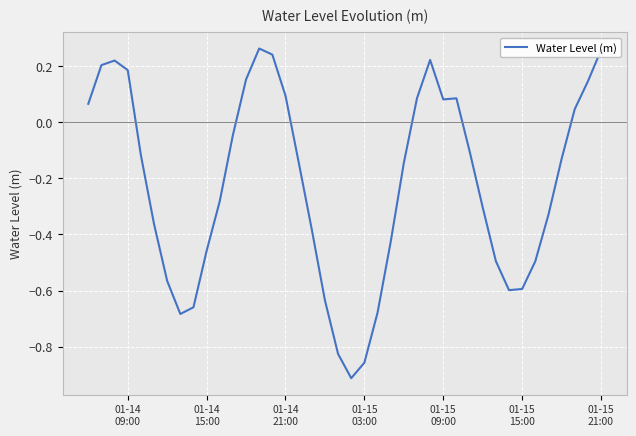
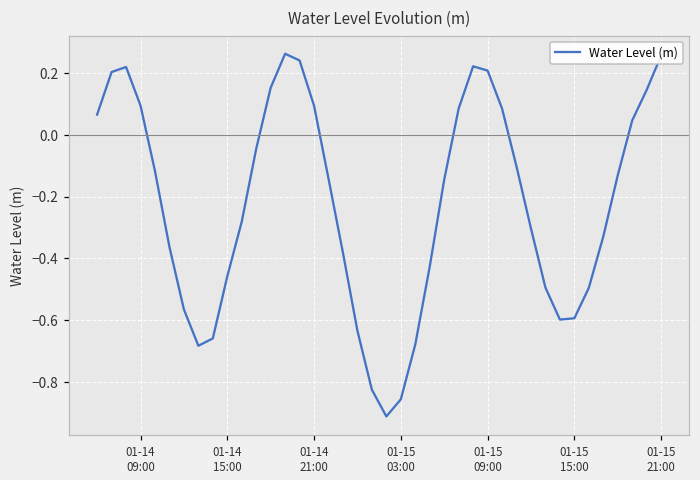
  {
-   "01-14 09:00": 0.19,
+   "01-14 09:00": 0.10,
    "01-14 15:00": -0.46,
    "01-14 21:00": 0.09,
    "01-15 03:00": -0.86,
-   "01-15 09:00": 0.08,
+   "01-15 09:00": 0.21,
    "01-15 15:00": -0.59
  }
